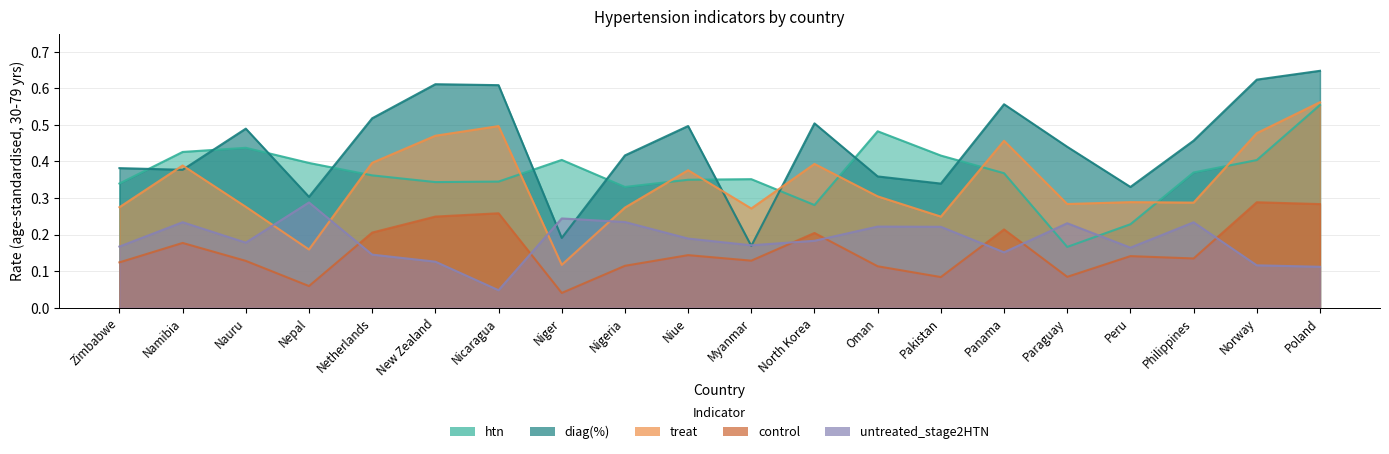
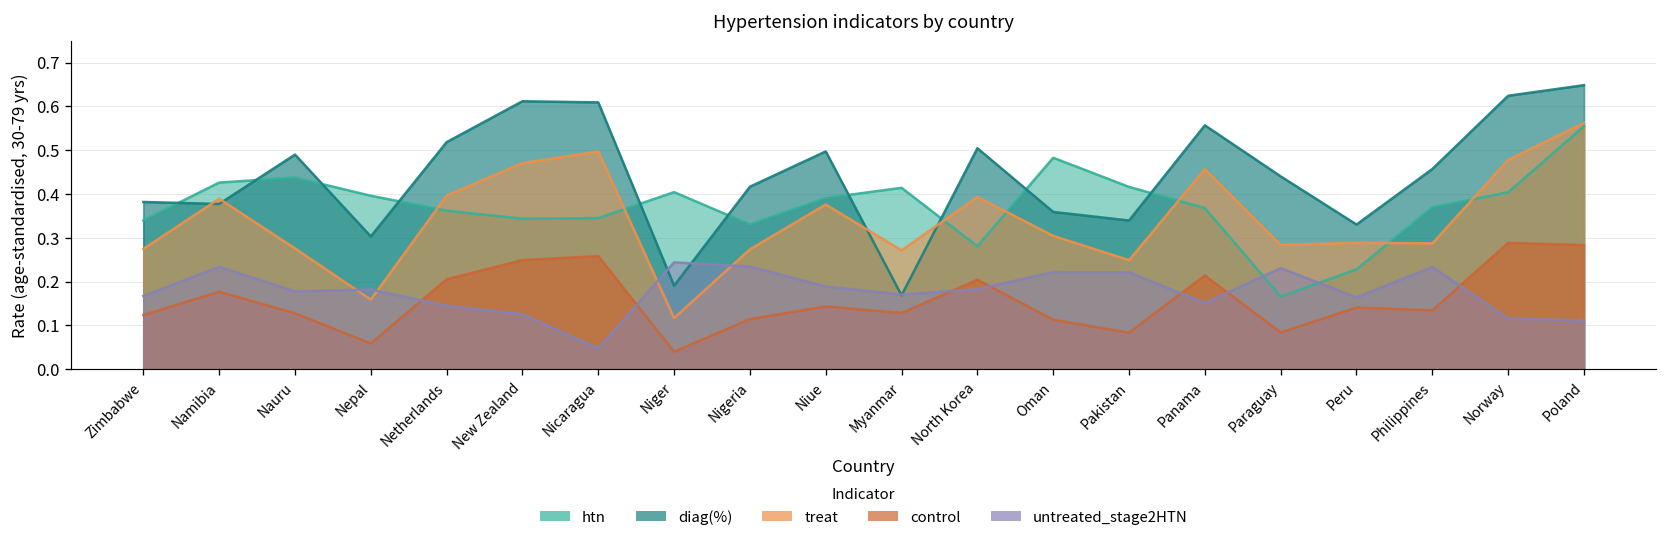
  {
    "htn": {
      "Zimbabwe": 0.34,
      "Namibia": 0.43,
      "Nauru": 0.44,
      "Nepal": 0.40,
      "Netherlands": 0.36,
      "New Zealand": 0.34,
      "Nicaragua": 0.35,
      "Niger": 0.40,
      "Nigeria": 0.33,
-     "Niue": 0.35,
-     "Myanmar": 0.35,
+     "Niue": 0.39,
+     "Myanmar": 0.41,
      "North Korea": 0.28,
      "Oman": 0.48,
      "Pakistan": 0.42,
      "Panama": 0.37,
      "Paraguay": 0.17,
      "Peru": 0.23,
      "Philippines": 0.37,
      "Norway": 0.40,
      "Poland": 0.55
    },
    "diag(%)": {
      "Zimbabwe": 0.38,
      "Namibia": 0.38,
      "Nauru": 0.49,
      "Nepal": 0.30,
      "Netherlands": 0.52,
      "New Zealand": 0.61,
      "Nicaragua": 0.61,
      "Niger": 0.19,
      "Nigeria": 0.42,
      "Niue": 0.50,
      "North Korea": 0.50,
      "Oman": 0.36,
      "Pakistan": 0.34,
      "Panama": 0.56,
      "Paraguay": 0.44,
      "Peru": 0.33,
      "Philippines": 0.46,
      "Norway": 0.62,
      "Poland": 0.65
    },
    "untreated_stage2HTN": {
      "Zimbabwe": 0.17,
      "Namibia": 0.23,
      "Nauru": 0.18,
-     "Nepal": 0.29,
+     "Nepal": 0.18,
      "Netherlands": 0.15,
      "New Zealand": 0.13,
      "Nicaragua": 0.05,
      "Niger": 0.24,
      "Nigeria": 0.23,
      "Niue": 0.19,
      "North Korea": 0.18,
      "Oman": 0.22,
      "Pakistan": 0.22,
      "Panama": 0.15,
      "Paraguay": 0.23,
      "Peru": 0.16,
      "Philippines": 0.23,
      "Norway": 0.12,
      "Poland": 0.11
    }
  }
